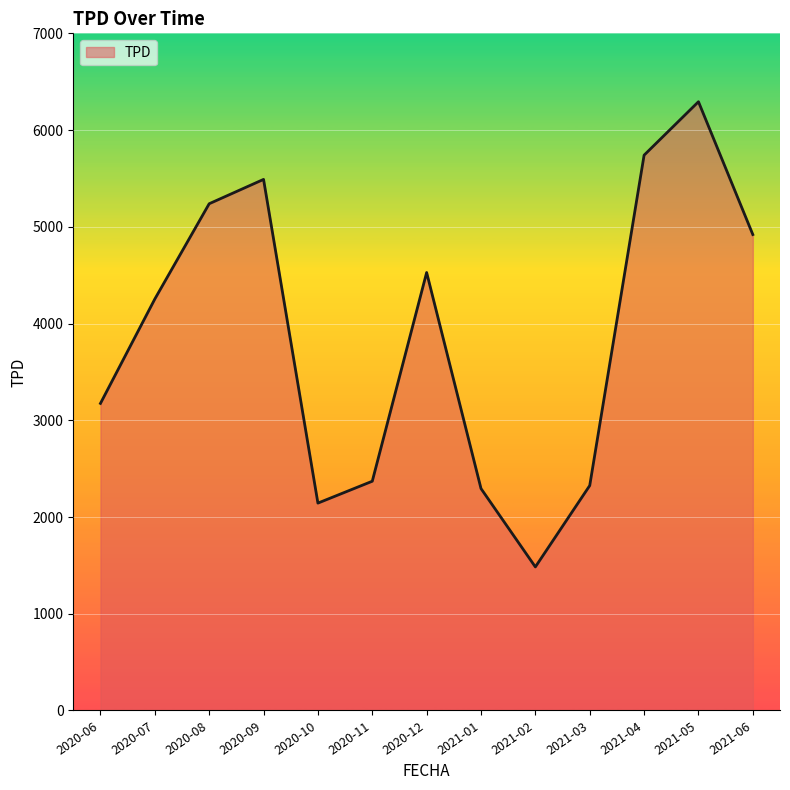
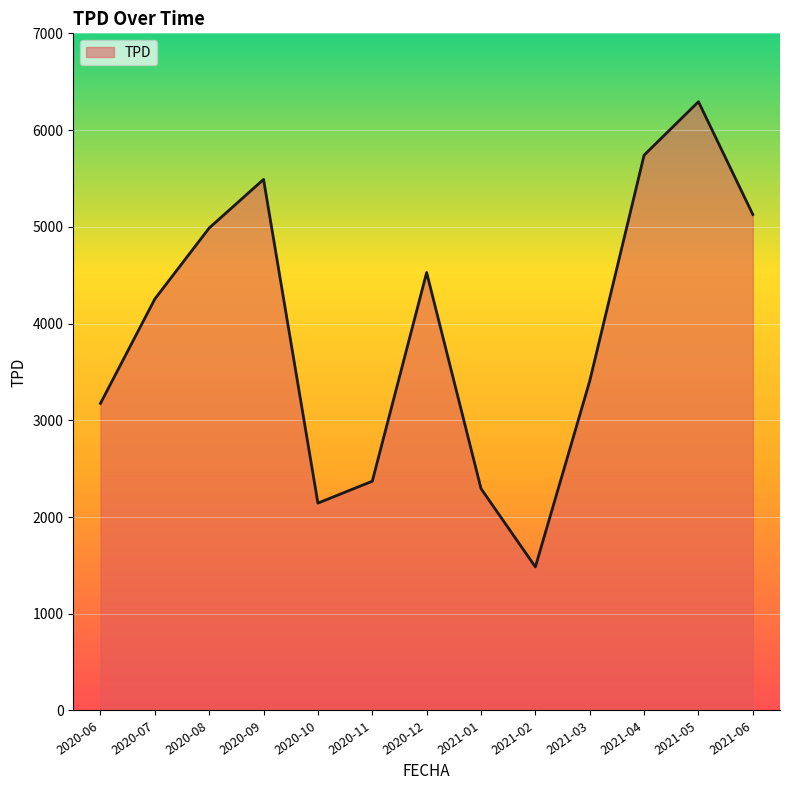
  {
    "2020-06": 3200,
    "2020-07": 4300,
-   "2020-08": 5200,
+   "2020-08": 5000,
    "2020-09": 5500,
    "2020-10": 2100,
    "2020-11": 2400,
    "2020-12": 4500,
    "2021-01": 2300,
    "2021-02": 1500,
-   "2021-03": 2300,
+   "2021-03": 3400,
    "2021-04": 5700,
    "2021-05": 6300,
-   "2021-06": 4900
+   "2021-06": 5100
  }
